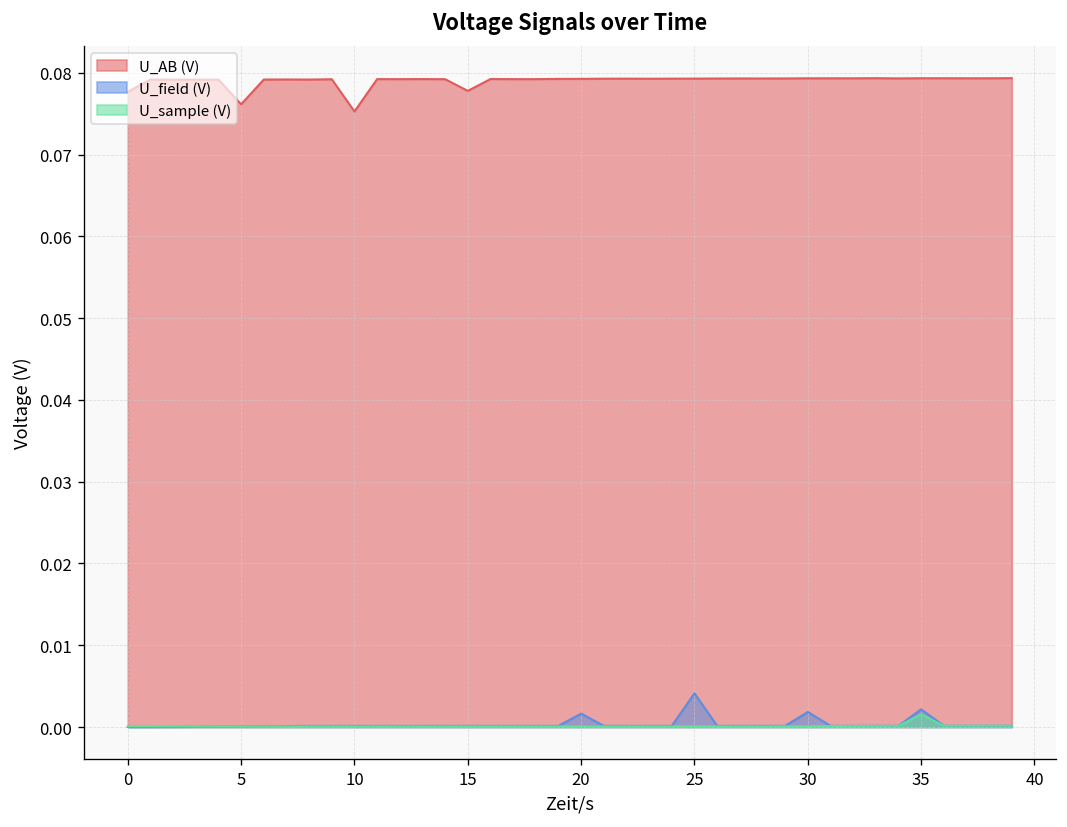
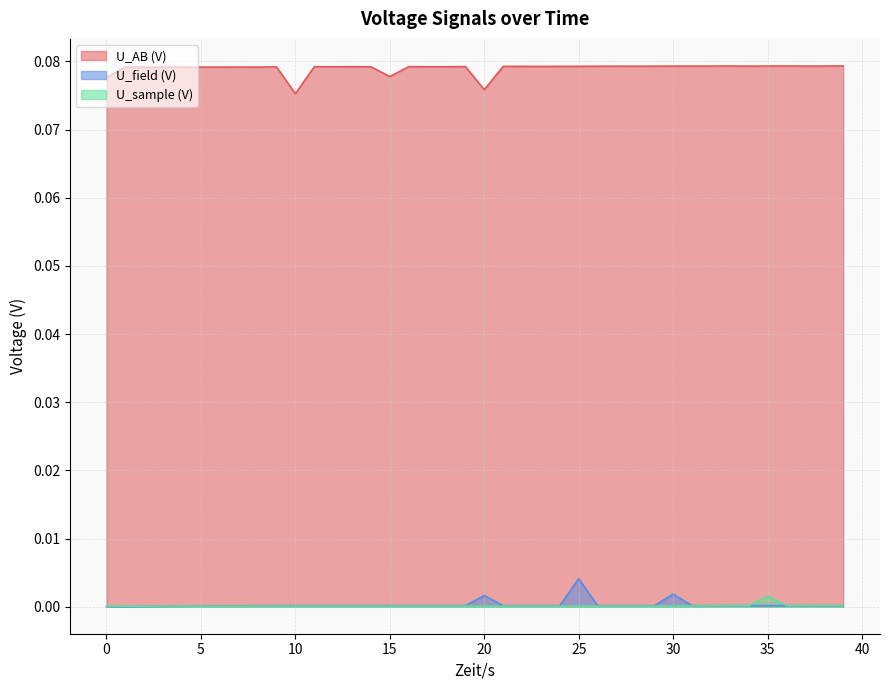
  {
    "U_AB (V)": {
-     "5": 0.076,
+     "5": 0.079,
      "10": 0.075,
      "15": 0.078,
-     "20": 0.079,
+     "20": 0.076,
      "25": 0.079,
      "30": 0.079,
      "35": 0.079
    },
    "U_field (V)": {
      "20": 0.002,
      "25": 0.004,
      "30": 0.002,
-     "35": 0.002
+     "35": 0.000
    },
    "U_sample (V)": {
      "20": 0.000,
      "25": 0.000,
      "30": 0.000,
      "35": 0.002
    }
  }
